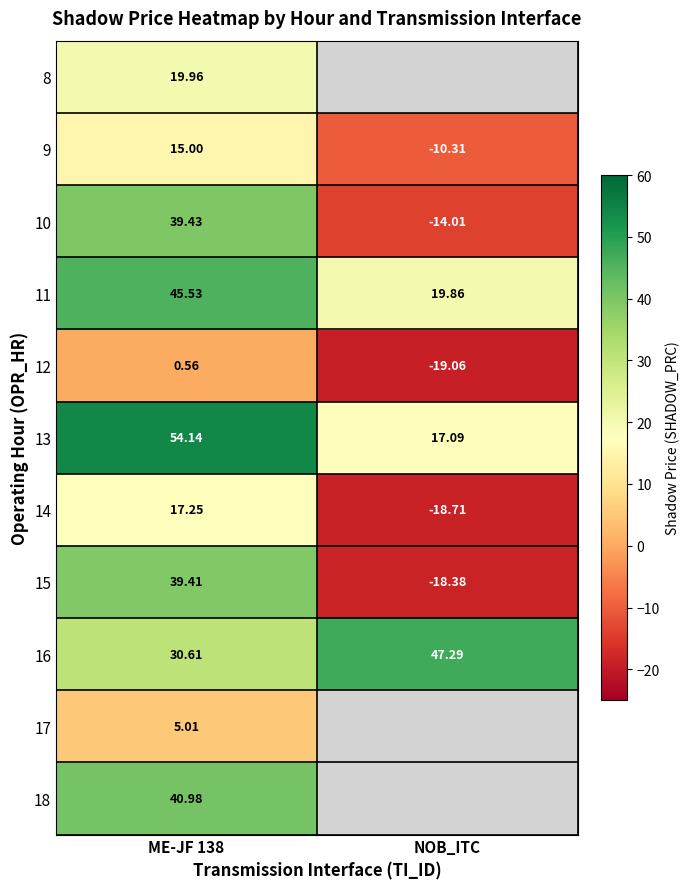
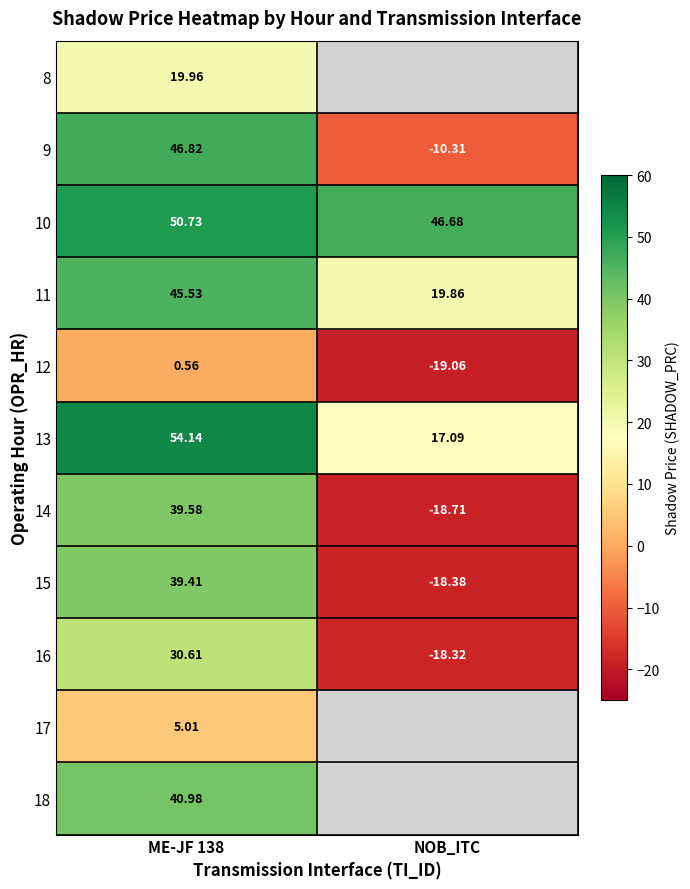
  {
    "8": {
      "ME-JF 138": 19.96
    },
    "9": {
-     "ME-JF 138": 15.00,
+     "ME-JF 138": 46.82,
      "NOB_ITC": -10.31
    },
    "10": {
-     "ME-JF 138": 39.43,
-     "NOB_ITC": -14.01
+     "ME-JF 138": 50.73,
+     "NOB_ITC": 46.68
    },
    "11": {
      "ME-JF 138": 45.53,
      "NOB_ITC": 19.86
    },
    "12": {
      "ME-JF 138": 0.56,
      "NOB_ITC": -19.06
    },
    "13": {
      "ME-JF 138": 54.14,
      "NOB_ITC": 17.09
    },
    "14": {
-     "ME-JF 138": 17.25,
+     "ME-JF 138": 39.58,
      "NOB_ITC": -18.71
    },
    "15": {
      "ME-JF 138": 39.41,
      "NOB_ITC": -18.38
    },
    "16": {
      "ME-JF 138": 30.61,
-     "NOB_ITC": 47.29
+     "NOB_ITC": -18.32
    },
    "17": {
      "ME-JF 138": 5.01
    },
    "18": {
      "ME-JF 138": 40.98
    }
  }
